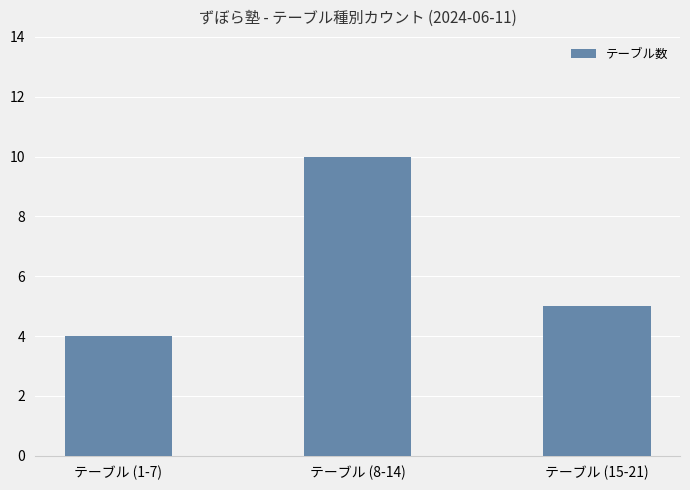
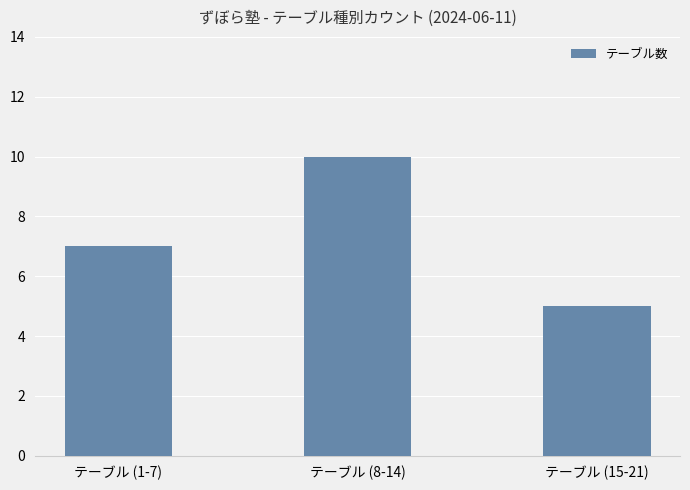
  {
-   "テーブル (1-7)": 4,
+   "テーブル (1-7)": 7,
    "テーブル (8-14)": 10,
    "テーブル (15-21)": 5
  }
